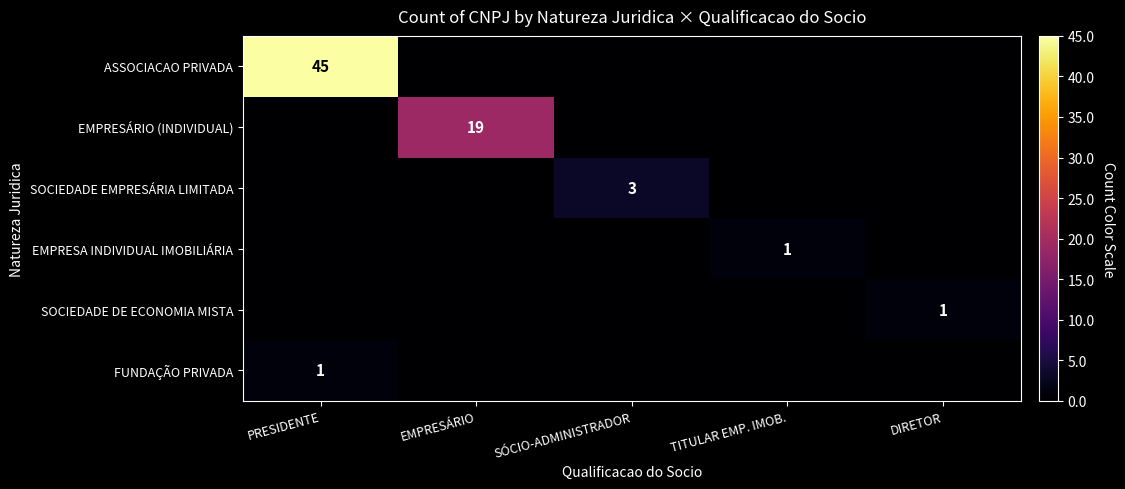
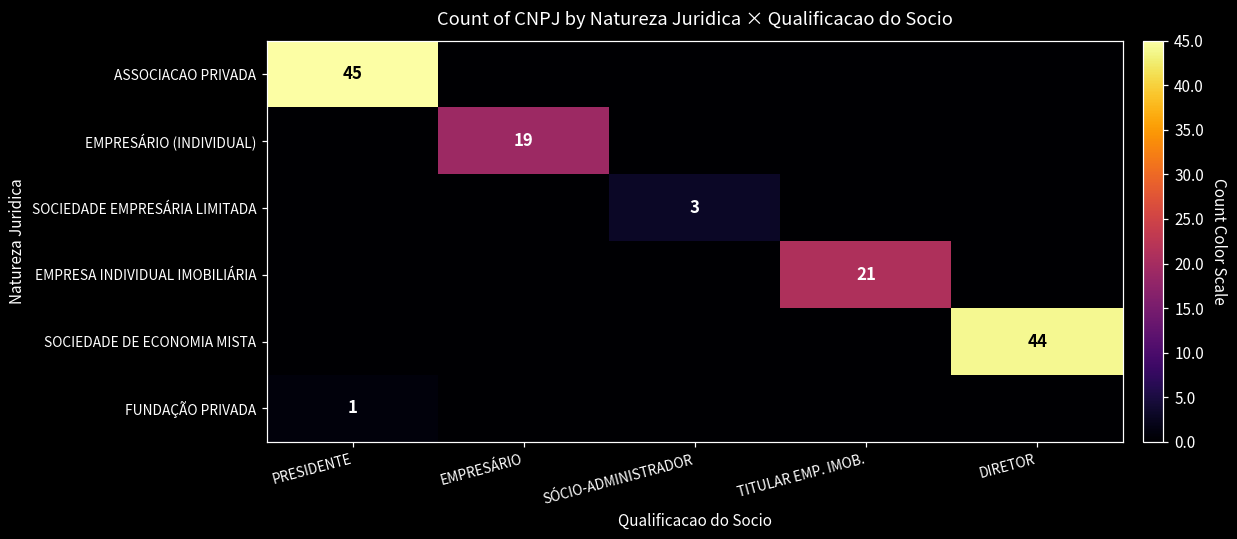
  {
    "ASSOCIACAO PRIVADA": {
      "PRESIDENTE": 45
    },
    "EMPRESÁRIO (INDIVIDUAL)": {
      "EMPRESÁRIO": 19
    },
    "SOCIEDADE EMPRESÁRIA LIMITADA": {
      "SÓCIO-ADMINISTRADOR": 3
    },
    "EMPRESA INDIVIDUAL IMOBILIÁRIA": {
-     "TITULAR EMP. IMOB.": 1
+     "TITULAR EMP. IMOB.": 21
    },
    "SOCIEDADE DE ECONOMIA MISTA": {
-     "DIRETOR": 1
+     "DIRETOR": 44
    },
    "FUNDAÇÃO PRIVADA": {
      "PRESIDENTE": 1
    }
  }
